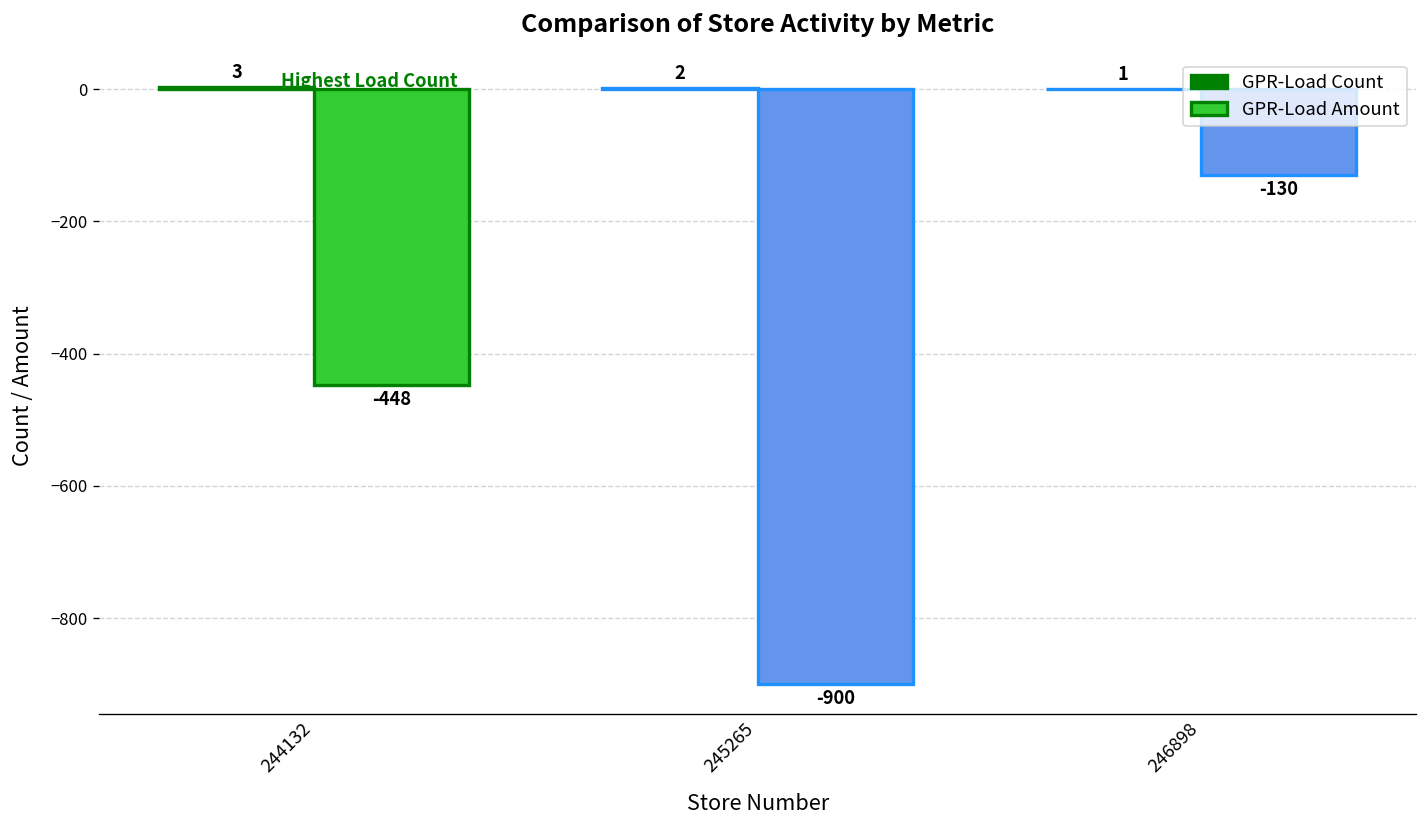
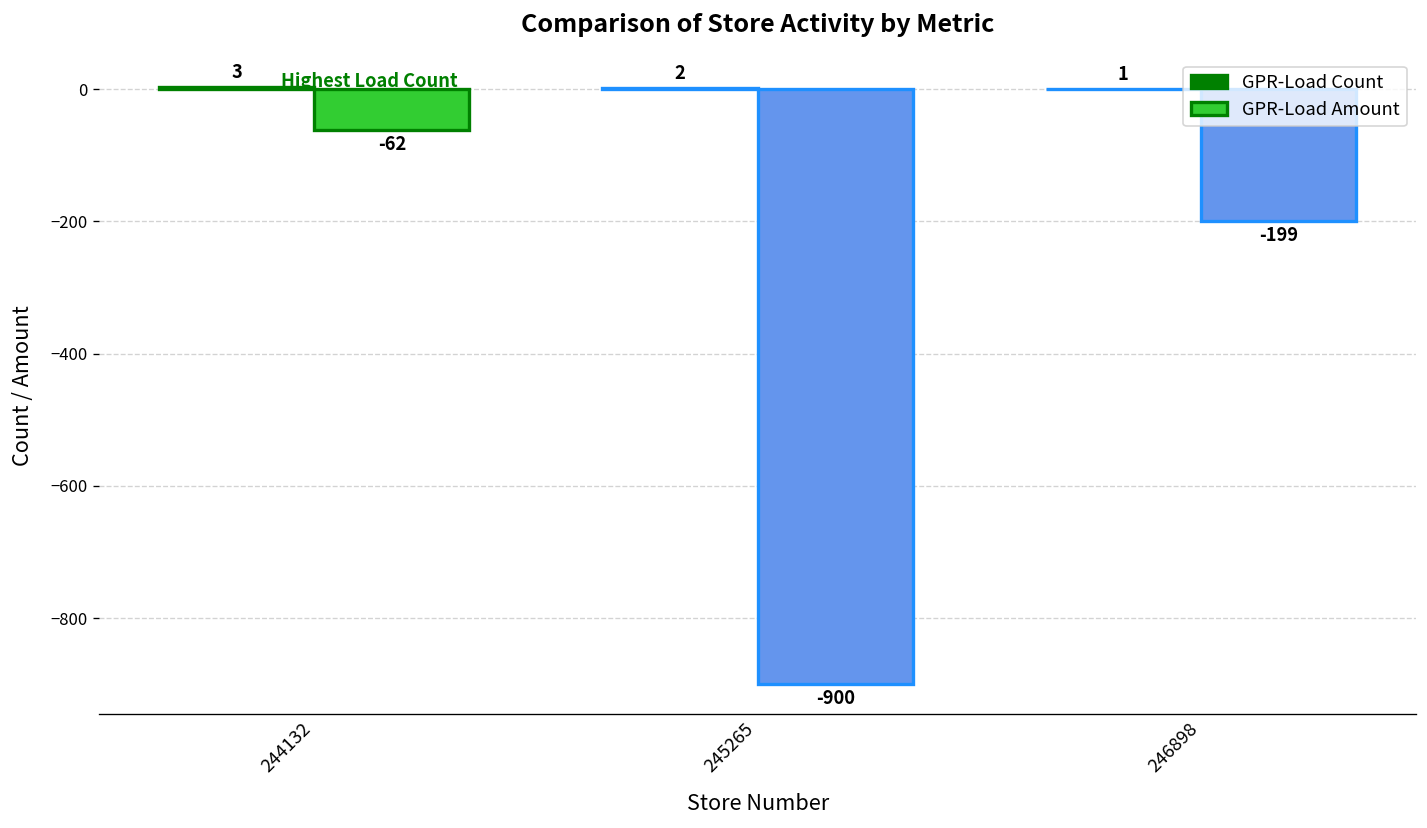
  {
    "GPR-Load Count": {
      "244132": 3,
      "245265": 2,
      "246898": 1
    },
    "GPR-Load Amount": {
-     "244132": -448,
+     "244132": -62,
      "245265": -900,
-     "246898": -130
+     "246898": -199
    }
  }
